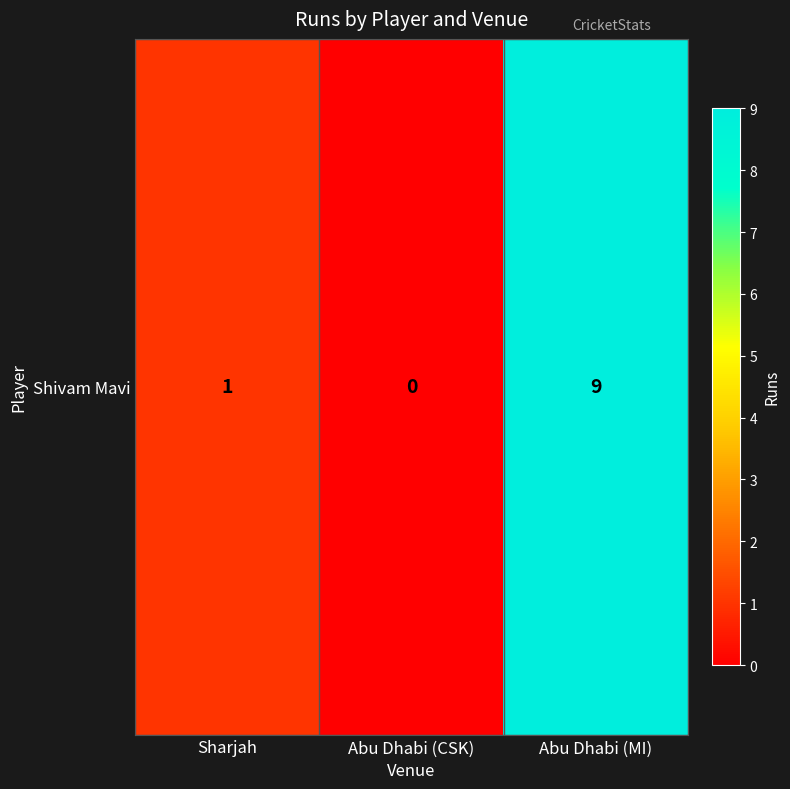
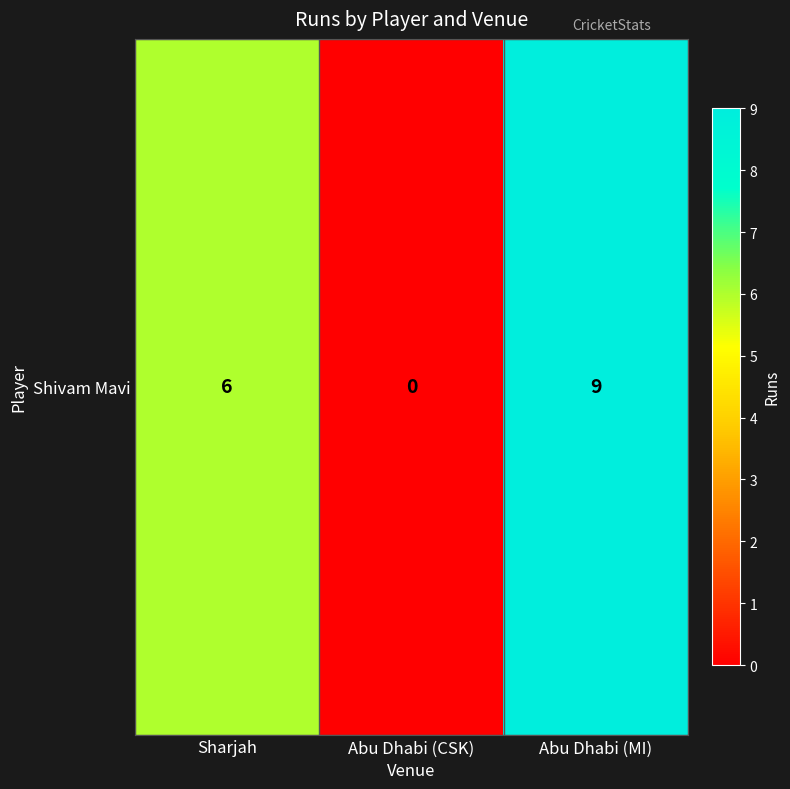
  {
    "Shivam Mavi": {
-     "Sharjah": 1,
+     "Sharjah": 6,
      "Abu Dhabi (CSK)": 0,
      "Abu Dhabi (MI)": 9
    }
  }
